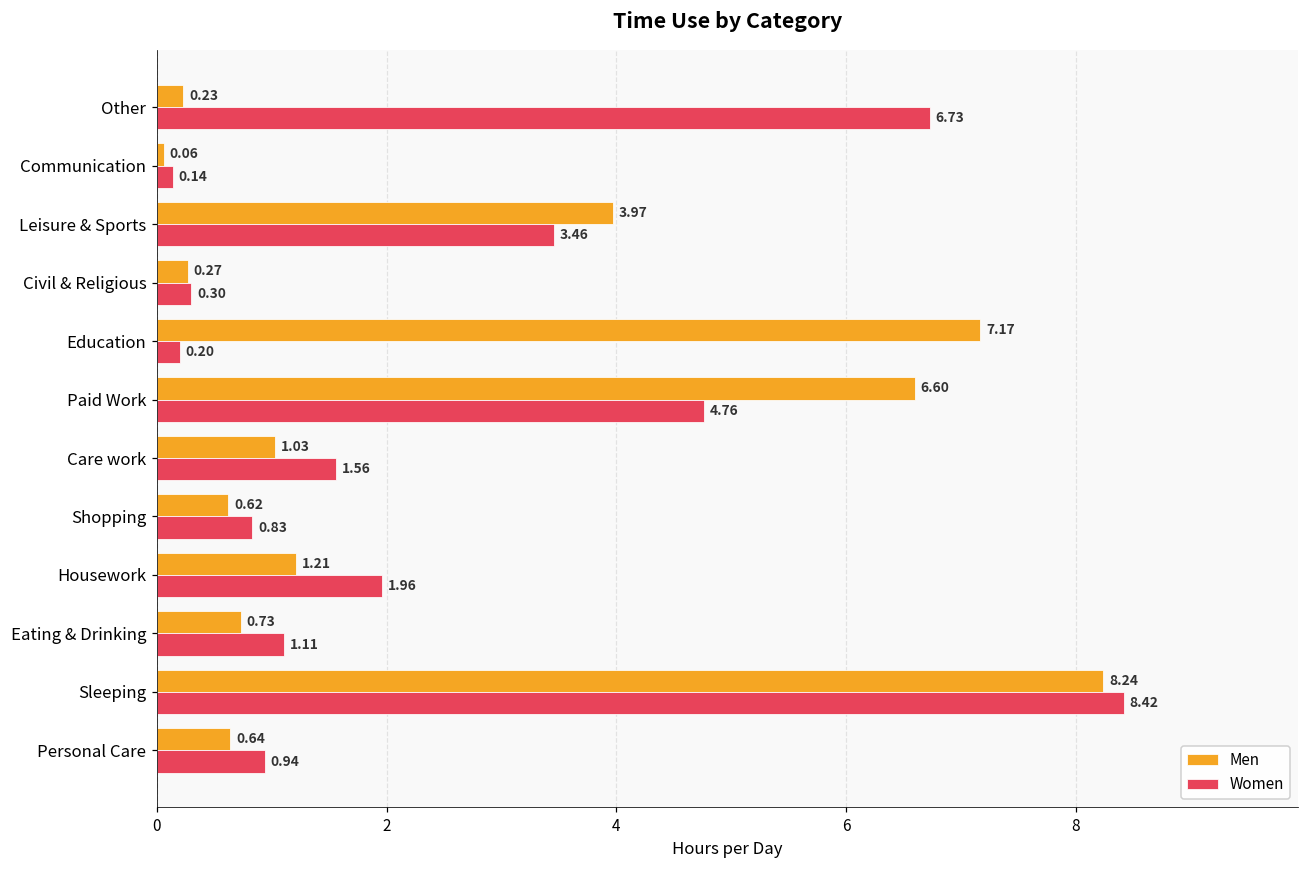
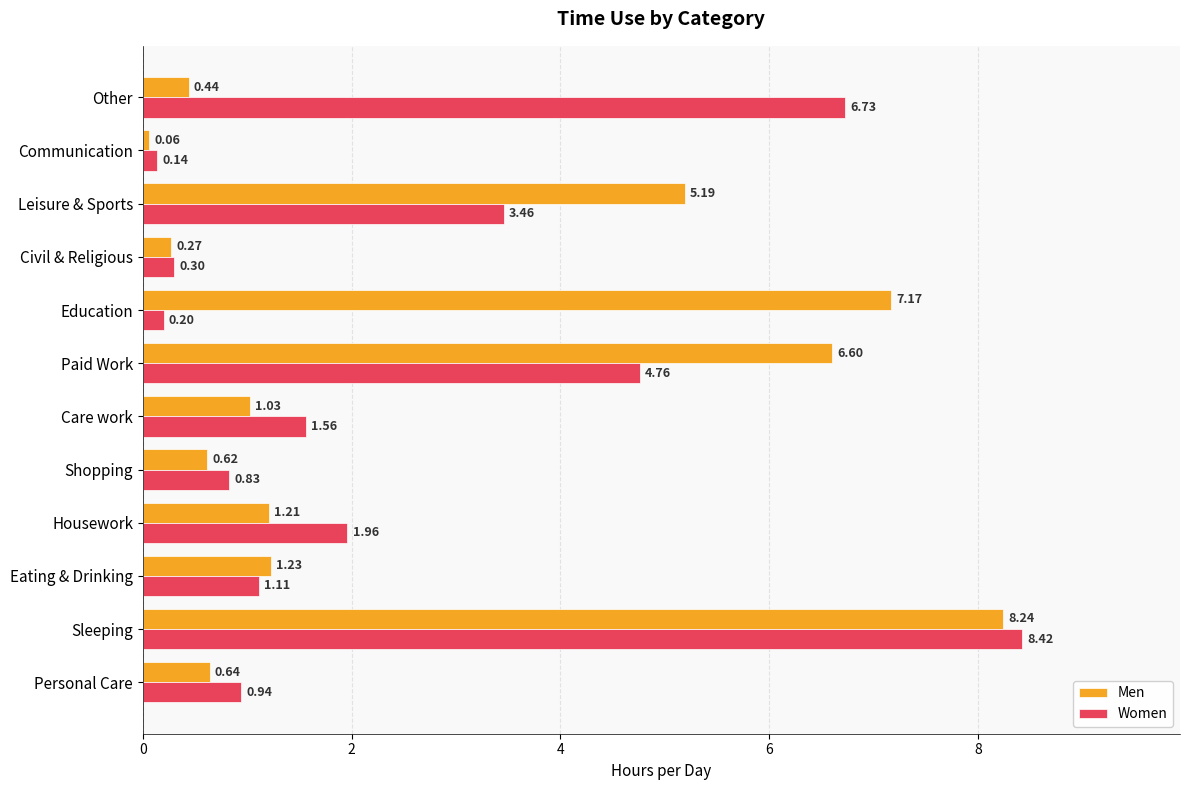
  {
    "Men": {
-     "Other": 0.23,
+     "Other": 0.44,
      "Communication": 0.06,
-     "Leisure & Sports": 3.97,
+     "Leisure & Sports": 5.19,
      "Civil & Religious": 0.27,
      "Education": 7.17,
      "Paid Work": 6.60,
      "Care work": 1.03,
      "Shopping": 0.62,
      "Housework": 1.21,
-     "Eating & Drinking": 0.73,
+     "Eating & Drinking": 1.23,
      "Sleeping": 8.24,
      "Personal Care": 0.64
    },
    "Women": {
      "Other": 6.73,
      "Communication": 0.14,
      "Leisure & Sports": 3.46,
      "Civil & Religious": 0.30,
      "Education": 0.20,
      "Paid Work": 4.76,
      "Care work": 1.56,
      "Shopping": 0.83,
      "Housework": 1.96,
      "Eating & Drinking": 1.11,
      "Sleeping": 8.42,
      "Personal Care": 0.94
    }
  }
